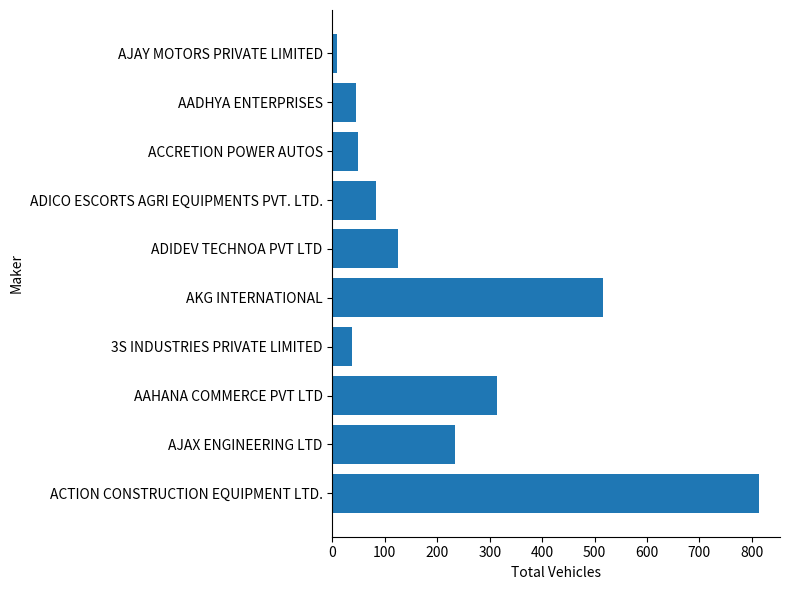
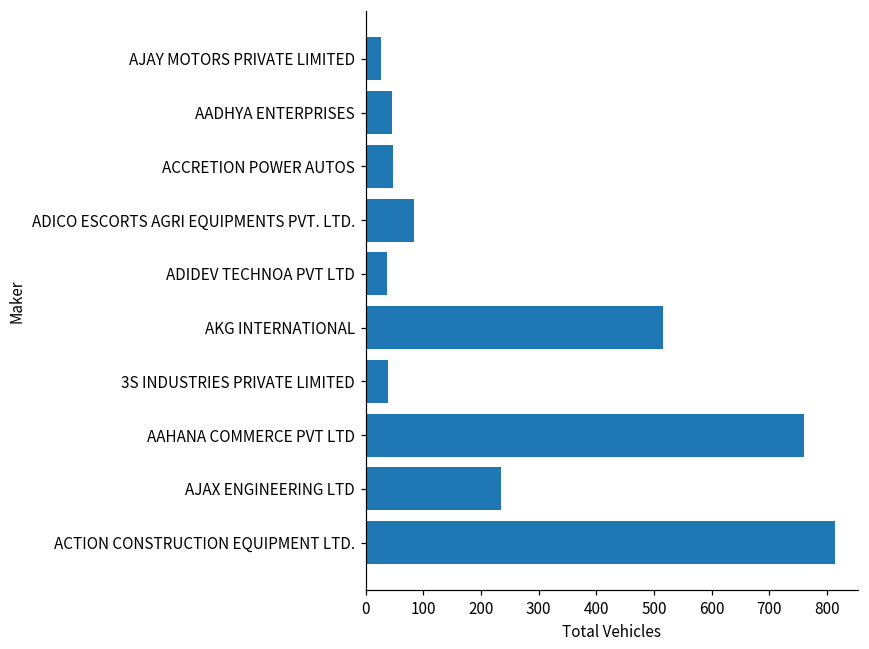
  {
-   "AJAY MOTORS PRIVATE LIMITED": 10,
+   "AJAY MOTORS PRIVATE LIMITED": 30,
    "AADHYA ENTERPRISES": 50,
    "ACCRETION POWER AUTOS": 50,
    "ADICO ESCORTS AGRI EQUIPMENTS PVT. LTD.": 80,
-   "ADIDEV TECHNOA PVT LTD": 130,
+   "ADIDEV TECHNOA PVT LTD": 40,
    "AKG INTERNATIONAL": 520,
    "3S INDUSTRIES PRIVATE LIMITED": 40,
-   "AAHANA COMMERCE PVT LTD": 310,
+   "AAHANA COMMERCE PVT LTD": 760,
    "AJAX ENGINEERING LTD": 230,
    "ACTION CONSTRUCTION EQUIPMENT LTD.": 810
  }
